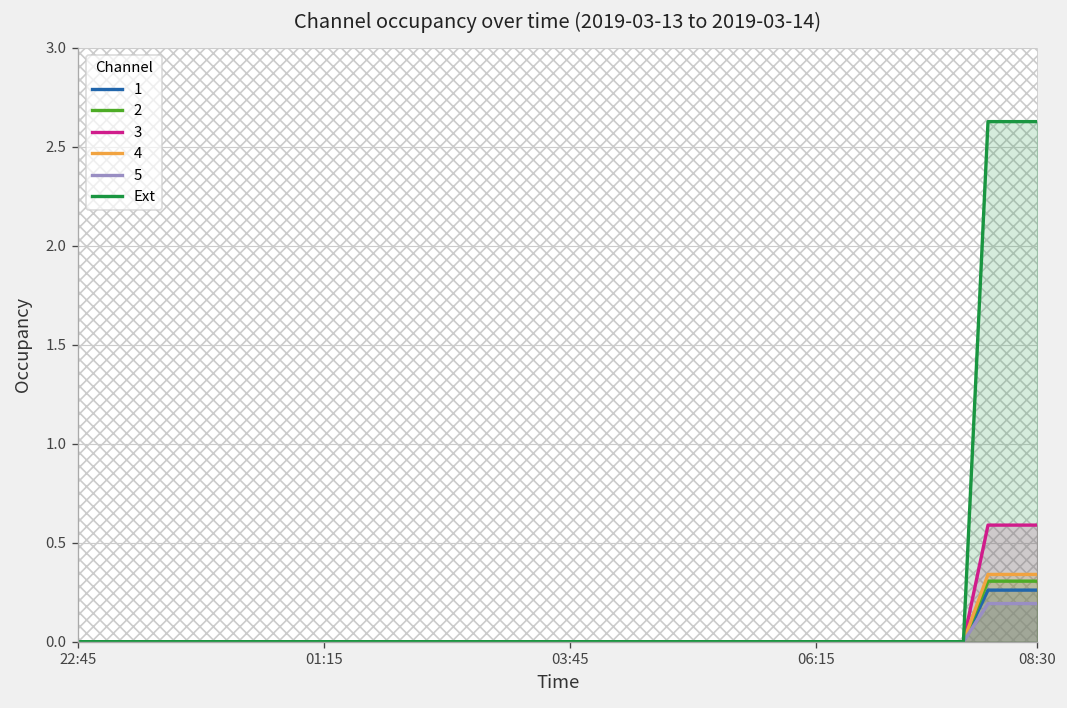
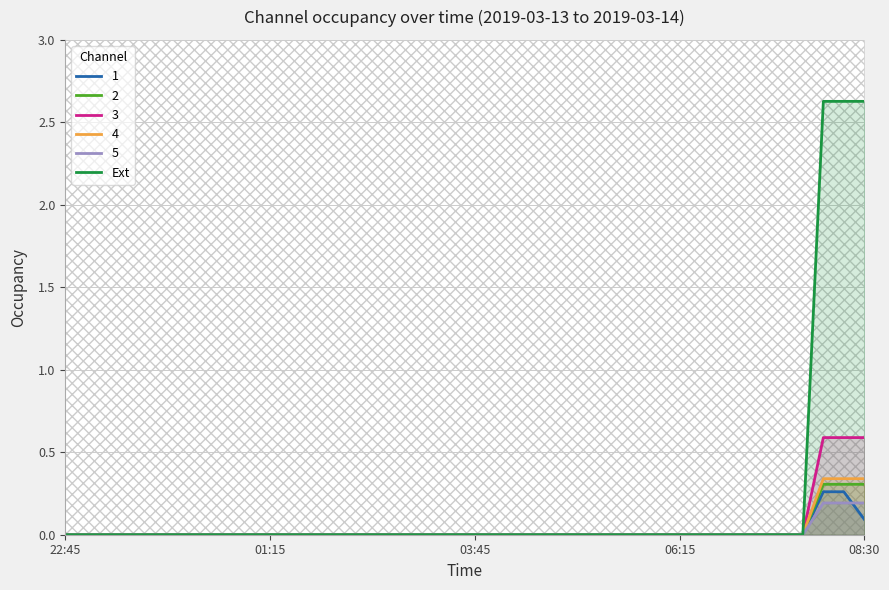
  {
    "1": {
-     "08:30": 0.26
+     "08:30": 0.09
    },
    "2": {
      "08:30": 0.31
    },
    "3": {
      "08:30": 0.59
    },
    "4": {
      "08:30": 0.34
    },
    "5": {
      "08:30": 0.19
    },
    "Ext": {
      "08:30": 2.63
    }
  }
